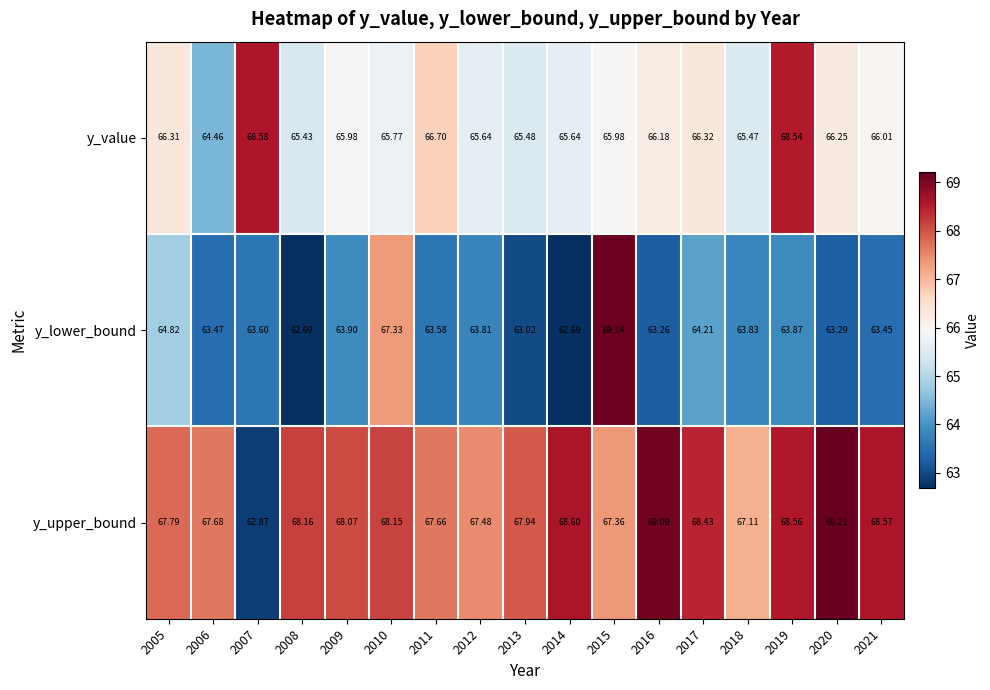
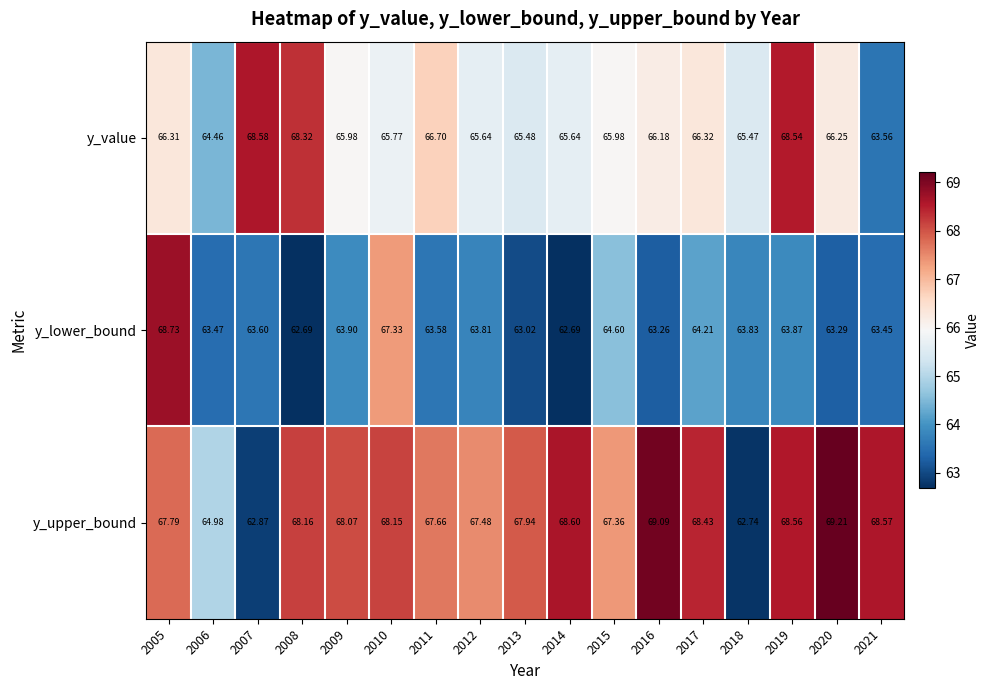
  {
    "y_value": {
      "2005": 66.31,
      "2006": 64.46,
      "2007": 68.58,
-     "2008": 65.43,
+     "2008": 68.32,
      "2009": 65.98,
      "2010": 65.77,
      "2011": 66.70,
      "2012": 65.64,
      "2013": 65.48,
      "2014": 65.64,
      "2015": 65.98,
      "2016": 66.18,
      "2017": 66.32,
      "2018": 65.47,
      "2019": 68.54,
      "2020": 66.25,
-     "2021": 66.01
+     "2021": 63.56
    },
    "y_lower_bound": {
-     "2005": 64.82,
+     "2005": 68.73,
      "2006": 63.47,
      "2007": 63.60,
      "2008": 62.69,
      "2009": 63.90,
      "2010": 67.33,
      "2011": 63.58,
      "2012": 63.81,
      "2013": 63.02,
      "2014": 62.69,
-     "2015": 69.14,
+     "2015": 64.60,
      "2016": 63.26,
      "2017": 64.21,
      "2018": 63.83,
      "2019": 63.87,
      "2020": 63.29,
      "2021": 63.45
    },
    "y_upper_bound": {
      "2005": 67.79,
-     "2006": 67.68,
+     "2006": 64.98,
      "2007": 62.87,
      "2008": 68.16,
      "2009": 68.07,
      "2010": 68.15,
      "2011": 67.66,
      "2012": 67.48,
      "2013": 67.94,
      "2014": 68.60,
      "2015": 67.36,
      "2016": 69.09,
      "2017": 68.43,
-     "2018": 67.11,
+     "2018": 62.74,
      "2019": 68.56,
      "2020": 69.21,
      "2021": 68.57
    }
  }
